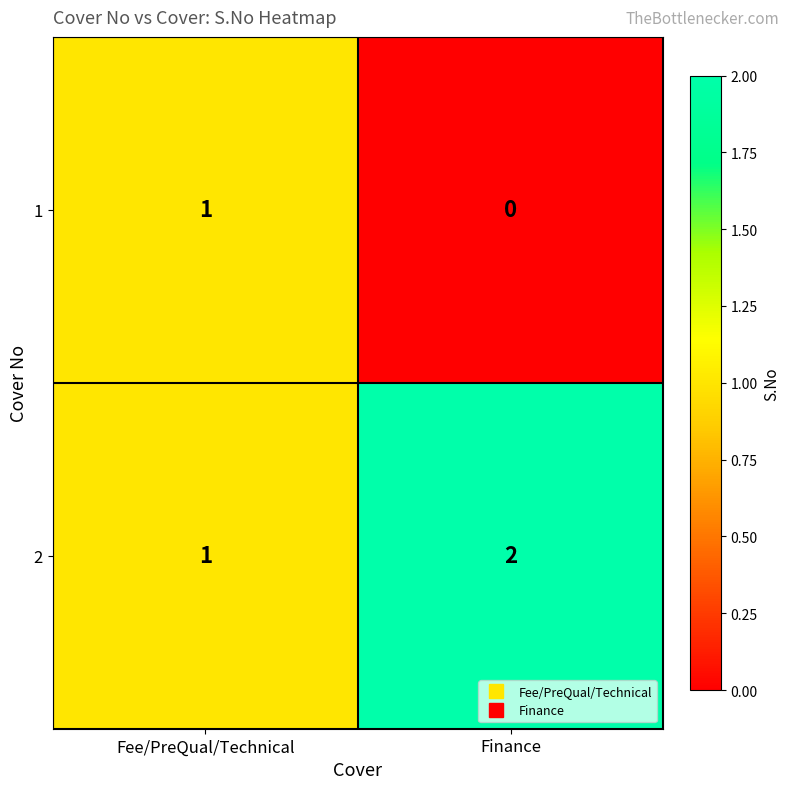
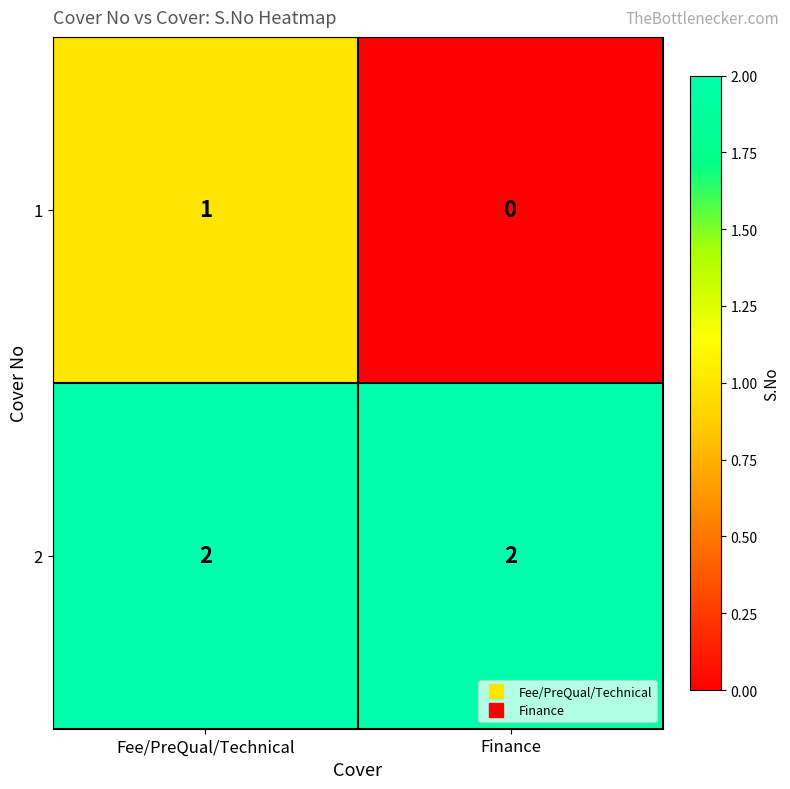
  {
    "1": {
      "Fee/PreQual/Technical": 1,
      "Finance": 0
    },
    "2": {
-     "Fee/PreQual/Technical": 1,
+     "Fee/PreQual/Technical": 2,
      "Finance": 2
    }
  }
